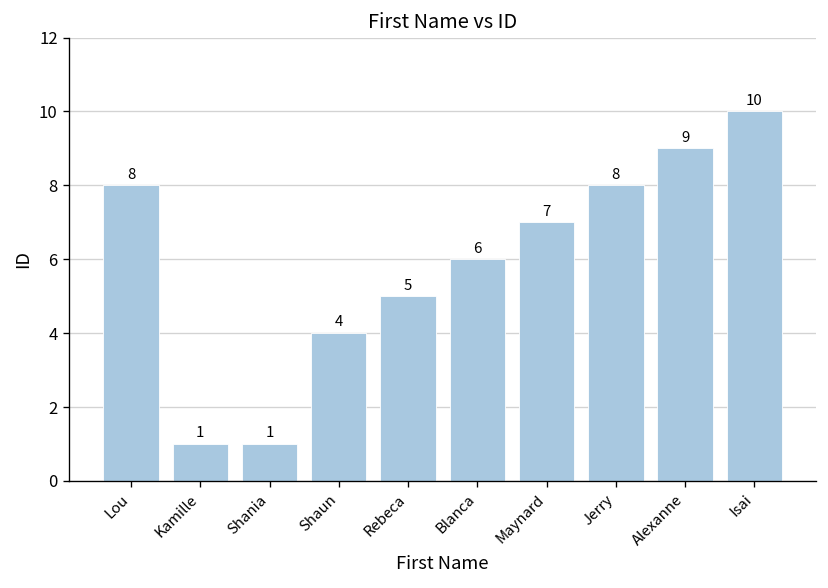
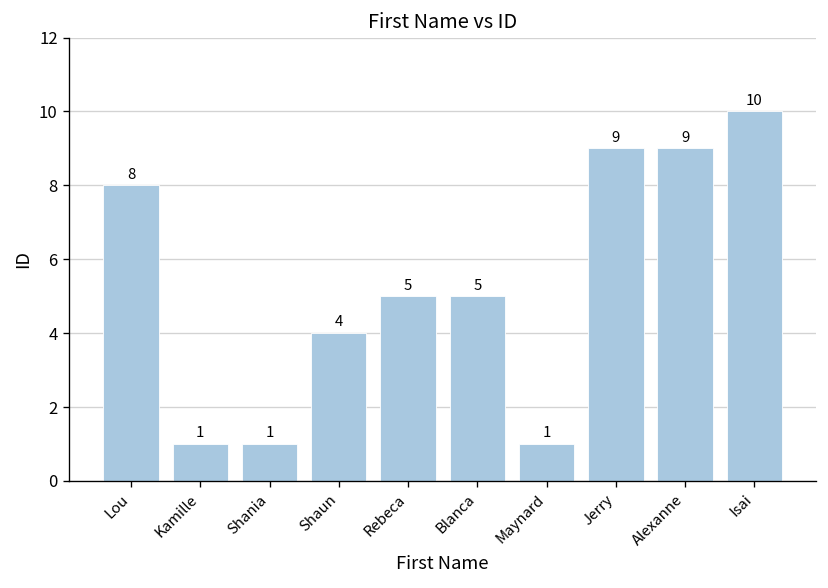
  {
    "Lou": 8,
    "Kamille": 1,
    "Shania": 1,
    "Shaun": 4,
    "Rebeca": 5,
-   "Blanca": 6,
-   "Maynard": 7,
-   "Jerry": 8,
+   "Blanca": 5,
+   "Maynard": 1,
+   "Jerry": 9,
    "Alexanne": 9,
    "Isai": 10
  }
